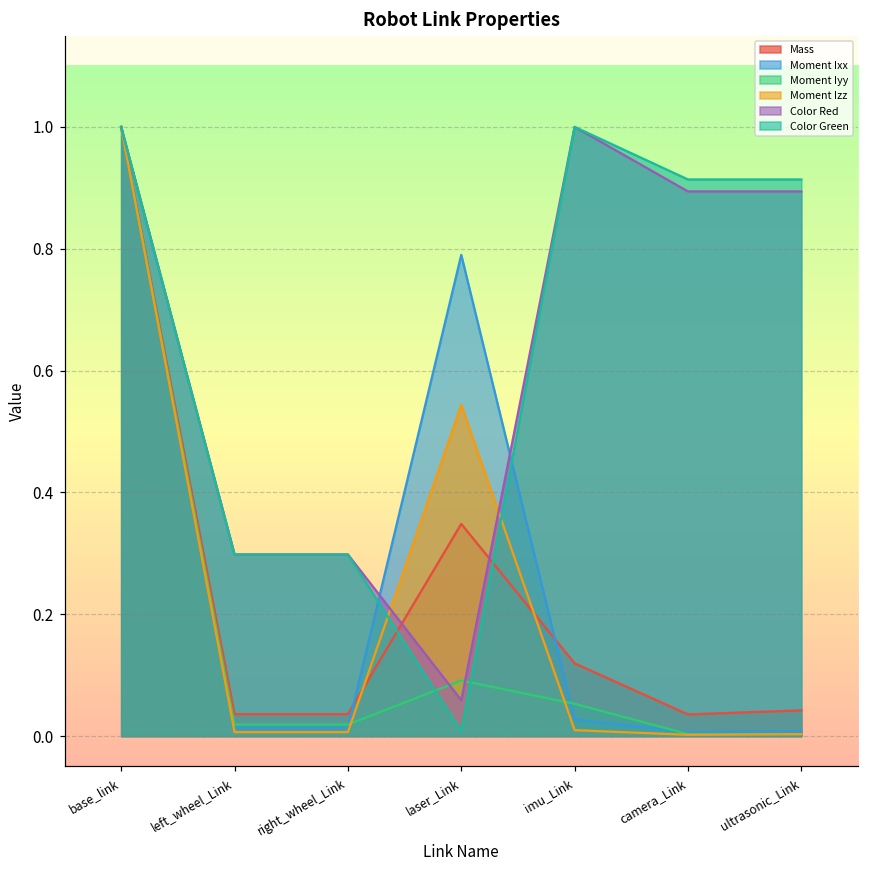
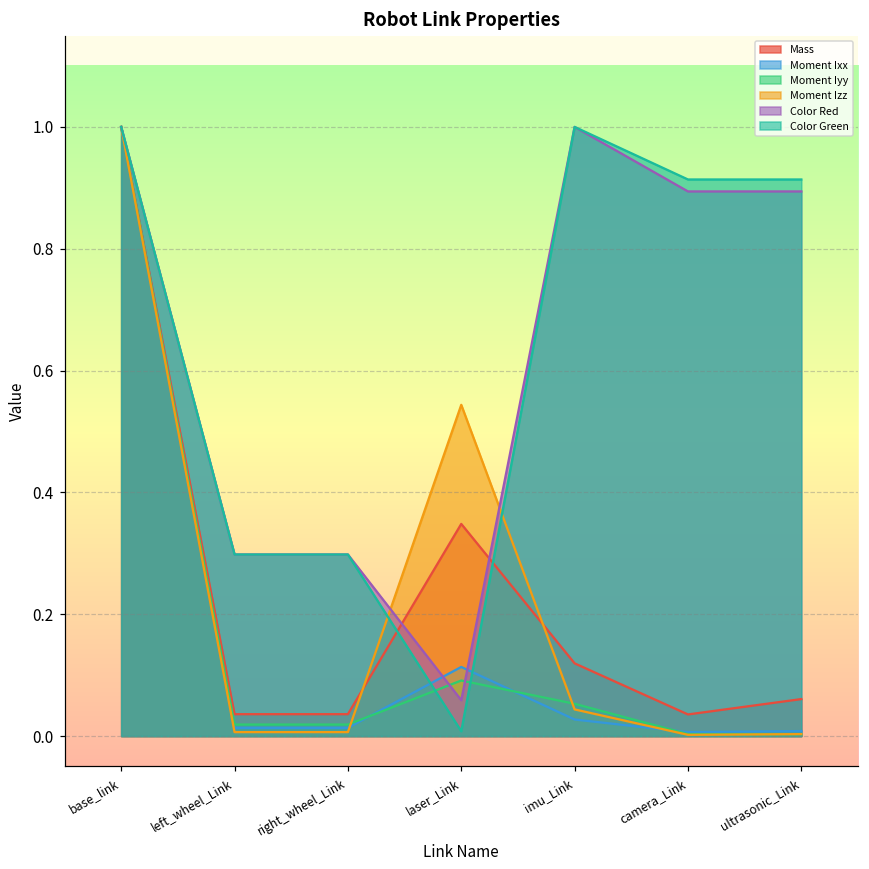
  {
    "Mass": {
      "left_wheel_Link": 0.04,
      "right_wheel_Link": 0.04,
      "laser_Link": 0.35,
      "imu_Link": 0.12,
      "camera_Link": 0.04,
-     "ultrasonic_Link": 0.04
+     "ultrasonic_Link": 0.06
    },
    "Moment Ixx": {
      "left_wheel_Link": 0.01,
      "right_wheel_Link": 0.01,
-     "laser_Link": 0.79,
+     "laser_Link": 0.11,
      "imu_Link": 0.03,
      "ultrasonic_Link": 0.01
    },
    "Moment Izz": {
      "left_wheel_Link": 0.01,
      "right_wheel_Link": 0.01,
      "laser_Link": 0.54,
-     "imu_Link": 0.01
+     "imu_Link": 0.04
    },
    "Color Red": {
      "laser_Link": 0.06,
      "camera_Link": 0.89,
      "ultrasonic_Link": 0.89
    }
  }
